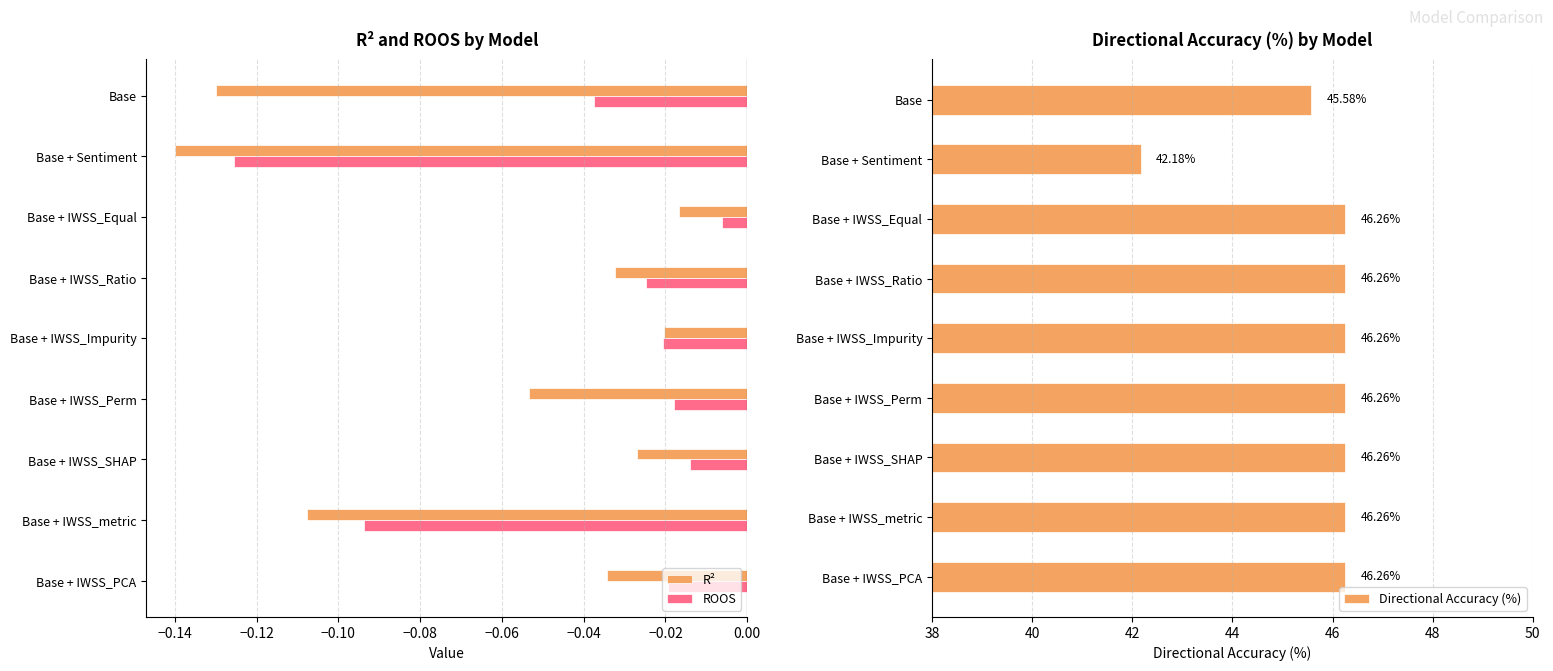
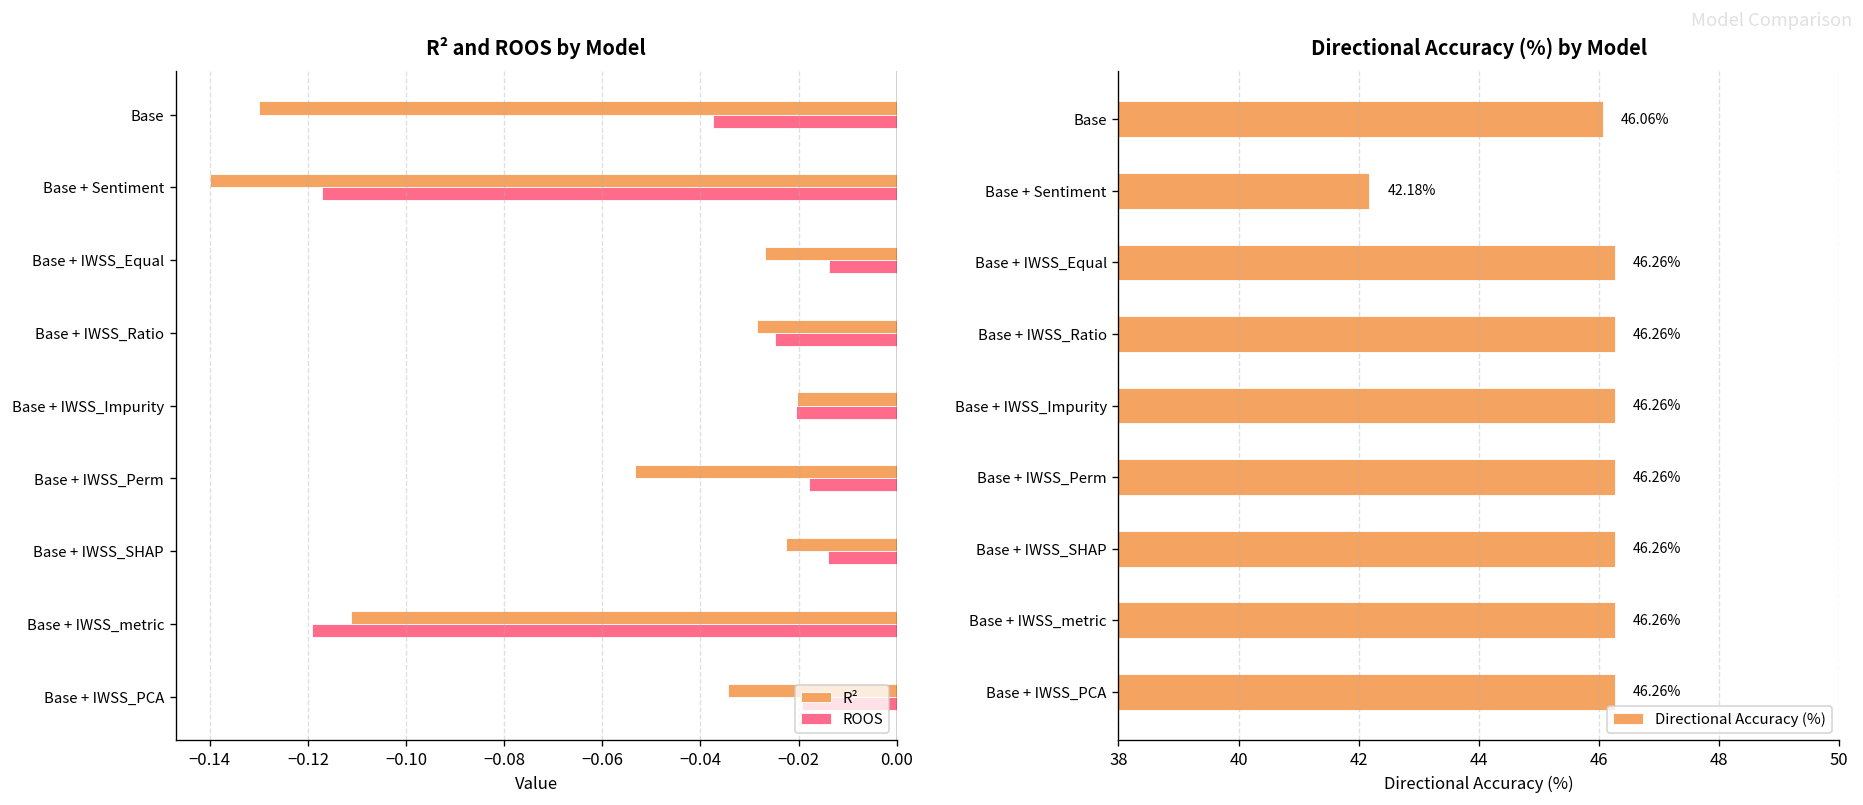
  {
    "R² and ROOS by Model": {
      "R²": {
        "Base": "-0.130",
        "Base + Sentiment": "-0.140",
-       "Base + IWSS_Equal": "-0.017",
-       "Base + IWSS_Ratio": "-0.032",
+       "Base + IWSS_Equal": "-0.027",
+       "Base + IWSS_Ratio": "-0.028",
        "Base + IWSS_Impurity": "-0.020",
        "Base + IWSS_Perm": "-0.053",
-       "Base + IWSS_SHAP": "-0.027",
-       "Base + IWSS_metric": "-0.108",
+       "Base + IWSS_SHAP": "-0.023",
+       "Base + IWSS_metric": "-0.111",
        "Base + IWSS_PCA": "-0.034"
      },
      "ROOS": {
        "Base": "-0.037",
-       "Base + Sentiment": "-0.126",
-       "Base + IWSS_Equal": "-0.006",
+       "Base + Sentiment": "-0.117",
+       "Base + IWSS_Equal": "-0.014",
        "Base + IWSS_Ratio": "-0.025",
        "Base + IWSS_Impurity": "-0.021",
        "Base + IWSS_Perm": "-0.018",
        "Base + IWSS_SHAP": "-0.014",
-       "Base + IWSS_metric": "-0.094"
+       "Base + IWSS_metric": "-0.119"
      }
    },
    "Directional Accuracy (%) by Model": {
-     "Base": "45.58%",
+     "Base": "46.06%",
      "Base + Sentiment": "42.18%",
      "Base + IWSS_Equal": "46.26%",
      "Base + IWSS_Ratio": "46.26%",
      "Base + IWSS_Impurity": "46.26%",
      "Base + IWSS_Perm": "46.26%",
      "Base + IWSS_SHAP": "46.26%",
      "Base + IWSS_metric": "46.26%",
      "Base + IWSS_PCA": "46.26%"
    }
  }
